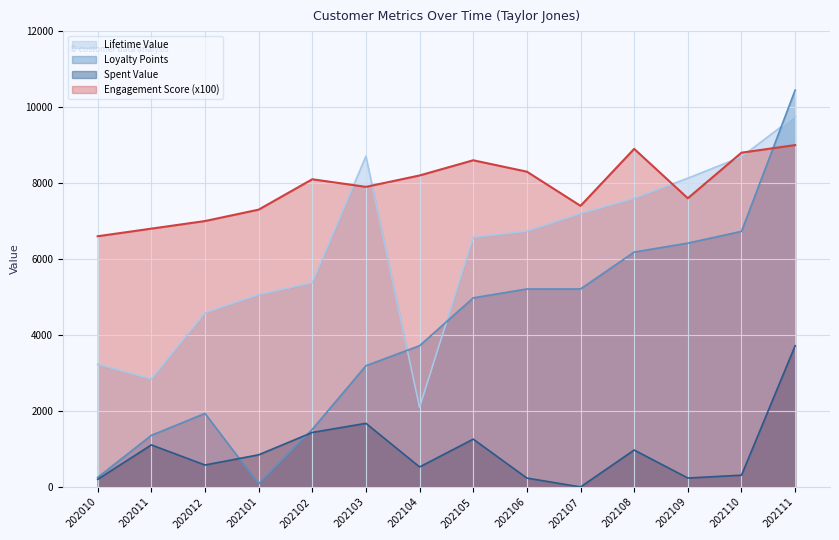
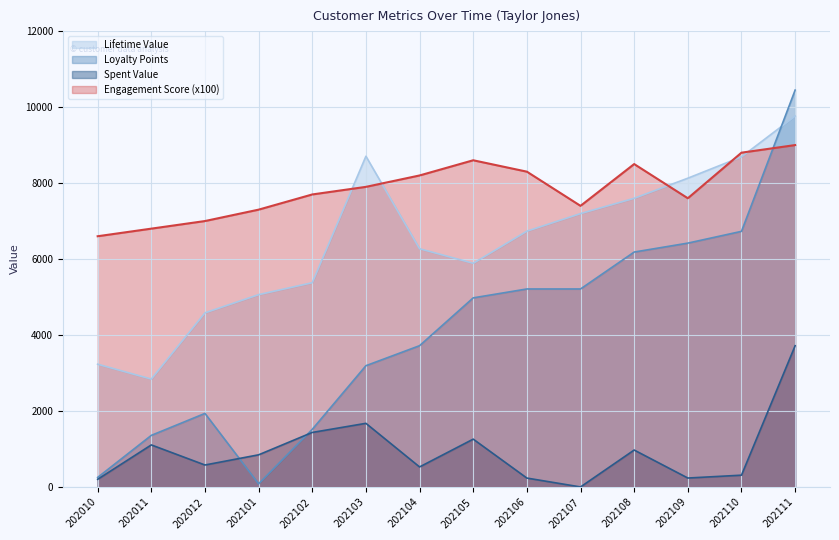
  {
    "Lifetime Value": {
      "202010": 3200,
      "202011": 2800,
      "202012": 4600,
      "202101": 5100,
      "202102": 5400,
      "202103": 8700,
-     "202104": 2100,
-     "202105": 6600,
+     "202104": 6300,
+     "202105": 5900,
      "202106": 6700,
      "202107": 7200,
      "202108": 7600,
      "202109": 8100,
      "202110": 8700,
      "202111": 9800
    },
    "Engagement Score (x100)": {
      "202010": 6600,
      "202011": 6800,
      "202012": 7000,
      "202101": 7300,
-     "202102": 8100,
+     "202102": 7700,
      "202103": 7900,
      "202104": 8200,
      "202105": 8600,
      "202106": 8300,
      "202107": 7400,
-     "202108": 8900,
+     "202108": 8500,
      "202109": 7600,
      "202110": 8800,
      "202111": 9000
    }
  }
